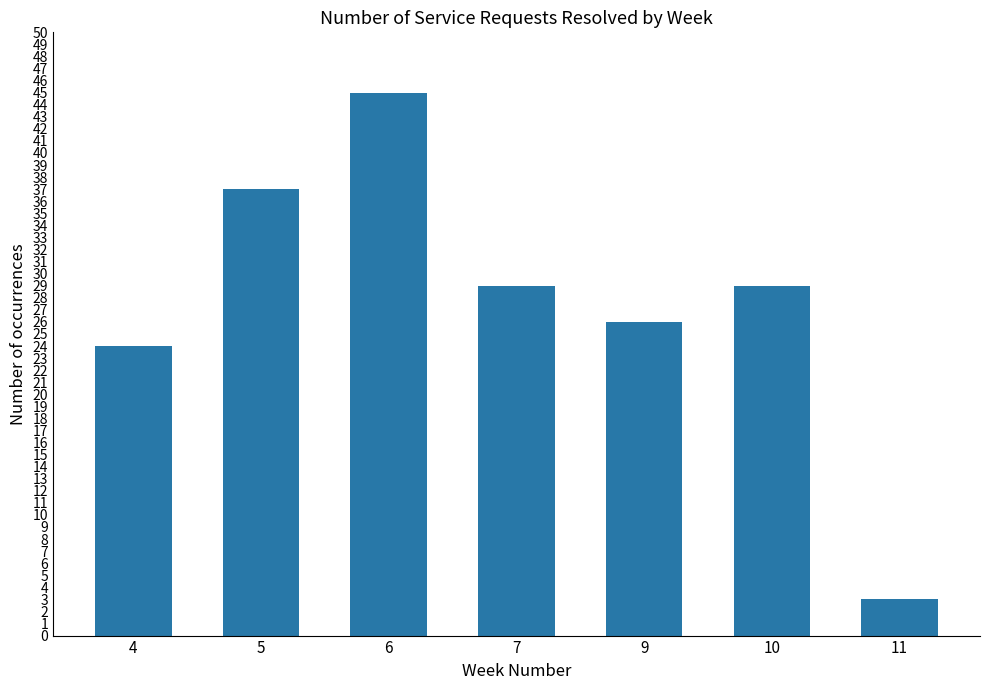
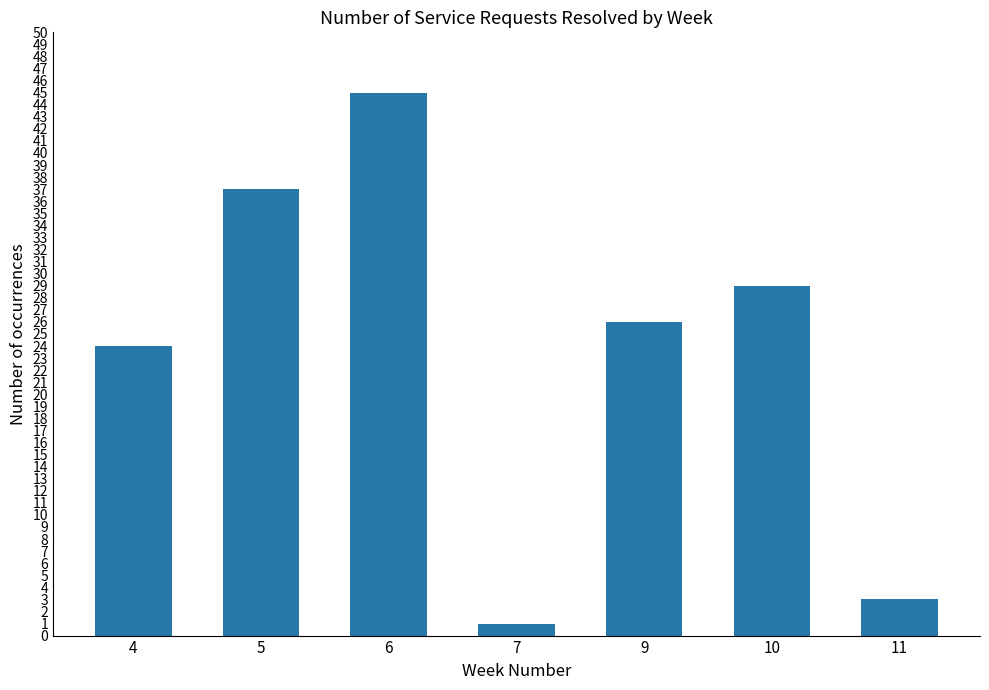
  {
    "4": 24,
    "5": 37,
    "6": 45,
-   "7": 29,
+   "7": 1,
    "9": 26,
    "10": 29,
    "11": 3
  }
